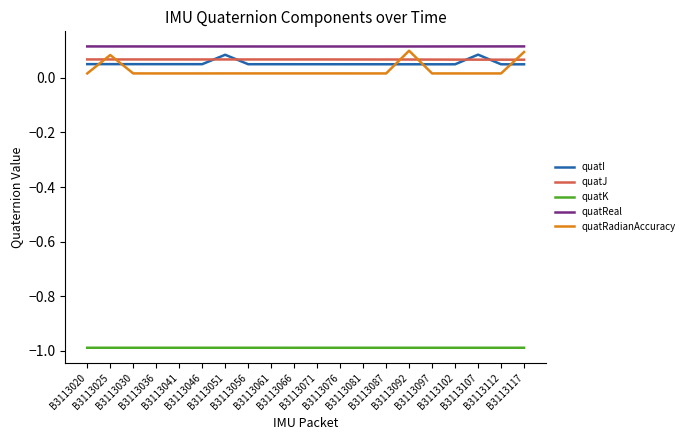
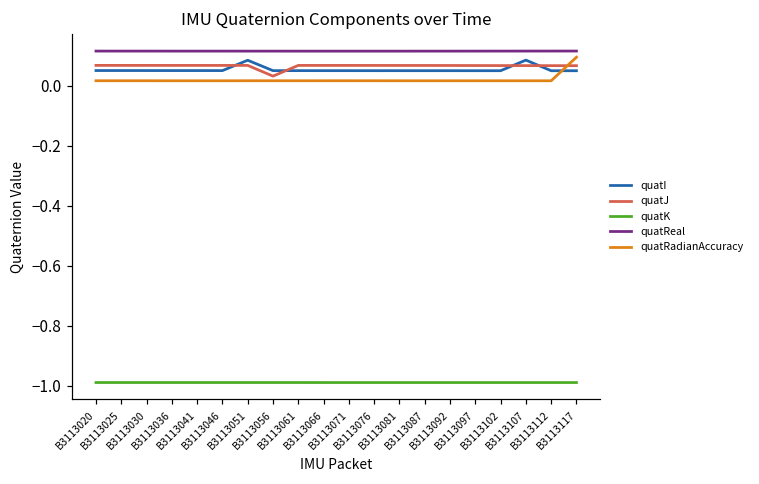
  {
    "quatI": {
      "B3113020": 0.05,
      "B3113025": 0.05,
      "B3113030": 0.05,
      "B3113036": 0.05,
      "B3113041": 0.05,
      "B3113046": 0.05,
      "B3113051": 0.09,
      "B3113056": 0.05,
      "B3113061": 0.05,
      "B3113066": 0.05,
      "B3113071": 0.05,
      "B3113076": 0.05,
      "B3113081": 0.05,
      "B3113087": 0.05,
      "B3113092": 0.05,
      "B3113097": 0.05,
      "B3113102": 0.05,
      "B3113107": 0.09,
      "B3113112": 0.05,
      "B3113117": 0.05
    },
    "quatJ": {
      "B3113020": 0.07,
      "B3113025": 0.07,
      "B3113030": 0.07,
      "B3113036": 0.07,
      "B3113041": 0.07,
      "B3113046": 0.07,
      "B3113051": 0.07,
-     "B3113056": 0.07,
+     "B3113056": 0.03,
      "B3113061": 0.07,
      "B3113066": 0.07,
      "B3113071": 0.07,
      "B3113076": 0.07,
      "B3113081": 0.07,
      "B3113087": 0.07,
      "B3113092": 0.07,
      "B3113097": 0.07,
      "B3113102": 0.07,
      "B3113107": 0.07,
      "B3113112": 0.07,
      "B3113117": 0.07
    },
    "quatK": {
      "B3113020": -0.99,
      "B3113025": -0.99,
      "B3113030": -0.99,
      "B3113036": -0.99,
      "B3113041": -0.99,
      "B3113046": -0.99,
      "B3113051": -0.99,
      "B3113056": -0.99,
      "B3113061": -0.99,
      "B3113066": -0.99,
      "B3113071": -0.99,
      "B3113076": -0.99,
      "B3113081": -0.99,
      "B3113087": -0.99,
      "B3113092": -0.99,
      "B3113097": -0.99,
      "B3113102": -0.99,
      "B3113107": -0.99,
      "B3113112": -0.99,
      "B3113117": -0.99
    },
    "quatReal": {
      "B3113020": 0.12,
      "B3113025": 0.12,
      "B3113030": 0.12,
      "B3113036": 0.12,
      "B3113041": 0.12,
      "B3113046": 0.12,
      "B3113051": 0.12,
      "B3113056": 0.12,
      "B3113061": 0.12,
      "B3113066": 0.12,
      "B3113071": 0.12,
      "B3113076": 0.12,
      "B3113081": 0.12,
      "B3113087": 0.12,
      "B3113092": 0.12,
      "B3113097": 0.12,
      "B3113102": 0.12,
      "B3113107": 0.12,
      "B3113112": 0.12,
      "B3113117": 0.12
    },
    "quatRadianAccuracy": {
      "B3113020": 0.02,
-     "B3113025": 0.08,
+     "B3113025": 0.02,
      "B3113030": 0.02,
      "B3113036": 0.02,
      "B3113041": 0.02,
      "B3113046": 0.02,
      "B3113051": 0.02,
      "B3113056": 0.02,
      "B3113061": 0.02,
      "B3113066": 0.02,
      "B3113071": 0.02,
      "B3113076": 0.02,
      "B3113081": 0.02,
      "B3113087": 0.02,
-     "B3113092": 0.10,
+     "B3113092": 0.02,
      "B3113097": 0.02,
      "B3113102": 0.02,
      "B3113107": 0.02,
      "B3113112": 0.02,
      "B3113117": 0.10
    }
  }
